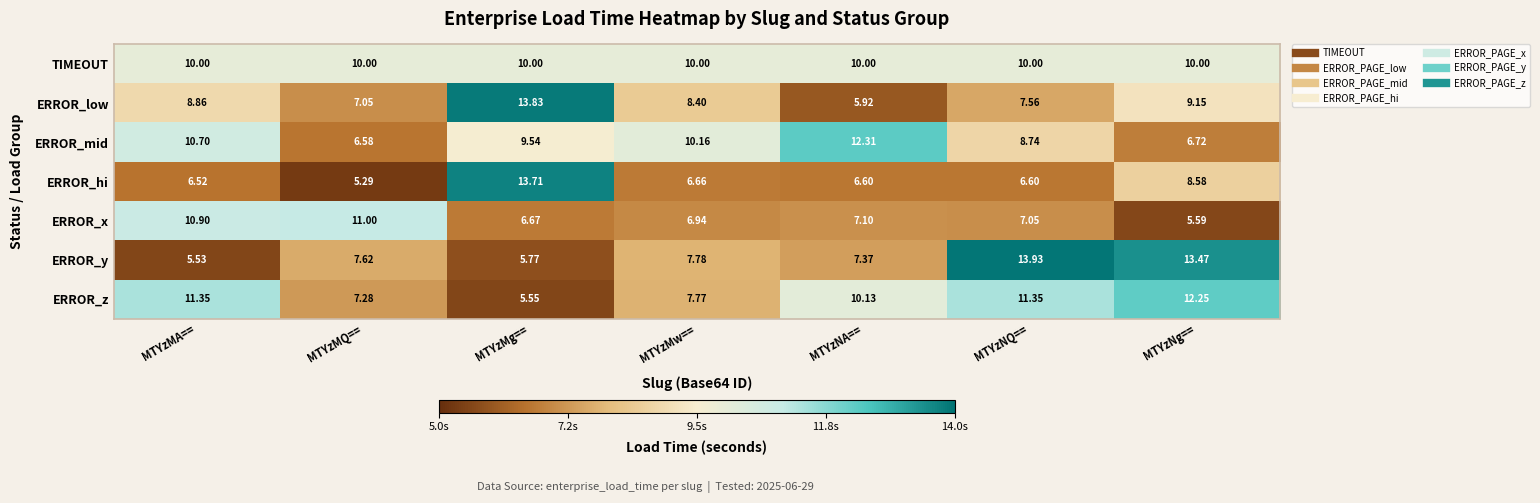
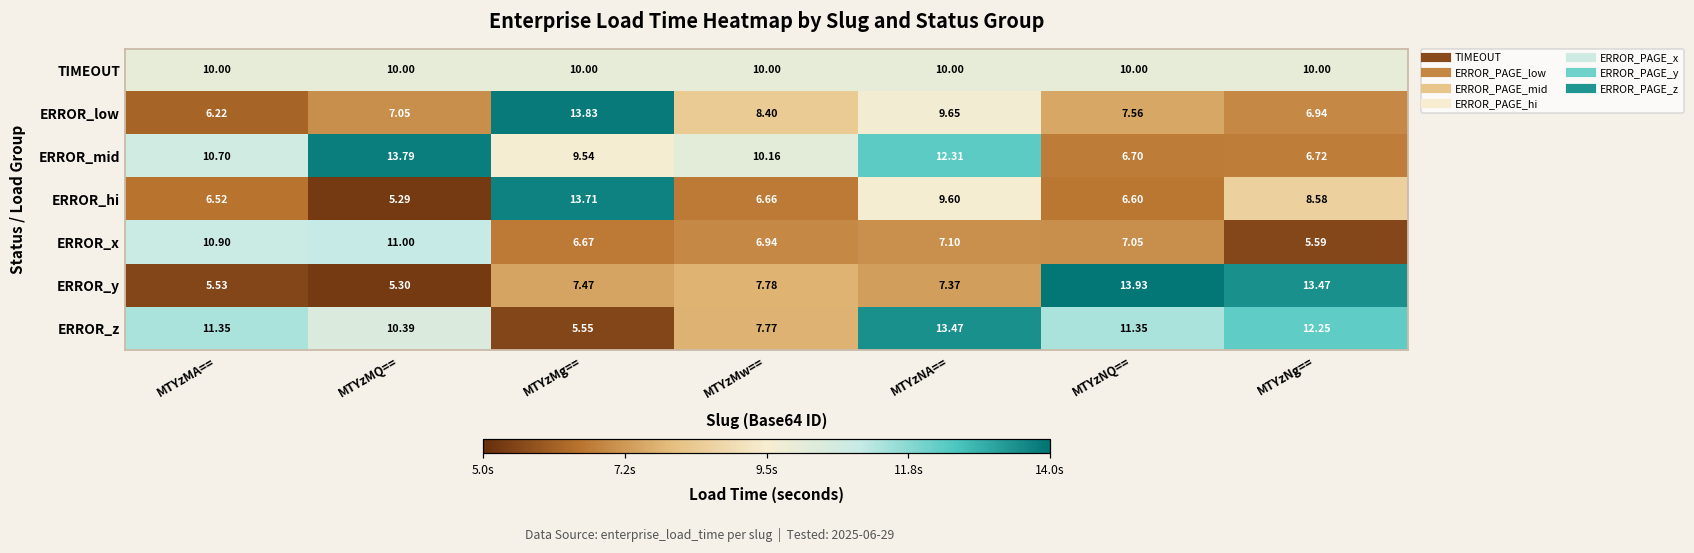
  {
    "TIMEOUT": {
      "MTYzMA==": 10.00,
      "MTYzMQ==": 10.00,
      "MTYzMg==": 10.00,
      "MTYzMw==": 10.00,
      "MTYzNA==": 10.00,
      "MTYzNQ==": 10.00,
      "MTYzNg==": 10.00
    },
    "ERROR_low": {
-     "MTYzMA==": 8.86,
+     "MTYzMA==": 6.22,
      "MTYzMQ==": 7.05,
      "MTYzMg==": 13.83,
      "MTYzMw==": 8.40,
-     "MTYzNA==": 5.92,
+     "MTYzNA==": 9.65,
      "MTYzNQ==": 7.56,
-     "MTYzNg==": 9.15
+     "MTYzNg==": 6.94
    },
    "ERROR_mid": {
      "MTYzMA==": 10.70,
-     "MTYzMQ==": 6.58,
+     "MTYzMQ==": 13.79,
      "MTYzMg==": 9.54,
      "MTYzMw==": 10.16,
      "MTYzNA==": 12.31,
-     "MTYzNQ==": 8.74,
+     "MTYzNQ==": 6.70,
      "MTYzNg==": 6.72
    },
    "ERROR_hi": {
      "MTYzMA==": 6.52,
      "MTYzMQ==": 5.29,
      "MTYzMg==": 13.71,
      "MTYzMw==": 6.66,
-     "MTYzNA==": 6.60,
+     "MTYzNA==": 9.60,
      "MTYzNQ==": 6.60,
      "MTYzNg==": 8.58
    },
    "ERROR_x": {
      "MTYzMA==": 10.90,
      "MTYzMQ==": 11.00,
      "MTYzMg==": 6.67,
      "MTYzMw==": 6.94,
      "MTYzNA==": 7.10,
      "MTYzNQ==": 7.05,
      "MTYzNg==": 5.59
    },
    "ERROR_y": {
      "MTYzMA==": 5.53,
-     "MTYzMQ==": 7.62,
-     "MTYzMg==": 5.77,
+     "MTYzMQ==": 5.30,
+     "MTYzMg==": 7.47,
      "MTYzMw==": 7.78,
      "MTYzNA==": 7.37,
      "MTYzNQ==": 13.93,
      "MTYzNg==": 13.47
    },
    "ERROR_z": {
      "MTYzMA==": 11.35,
-     "MTYzMQ==": 7.28,
+     "MTYzMQ==": 10.39,
      "MTYzMg==": 5.55,
      "MTYzMw==": 7.77,
-     "MTYzNA==": 10.13,
+     "MTYzNA==": 13.47,
      "MTYzNQ==": 11.35,
      "MTYzNg==": 12.25
    }
  }
